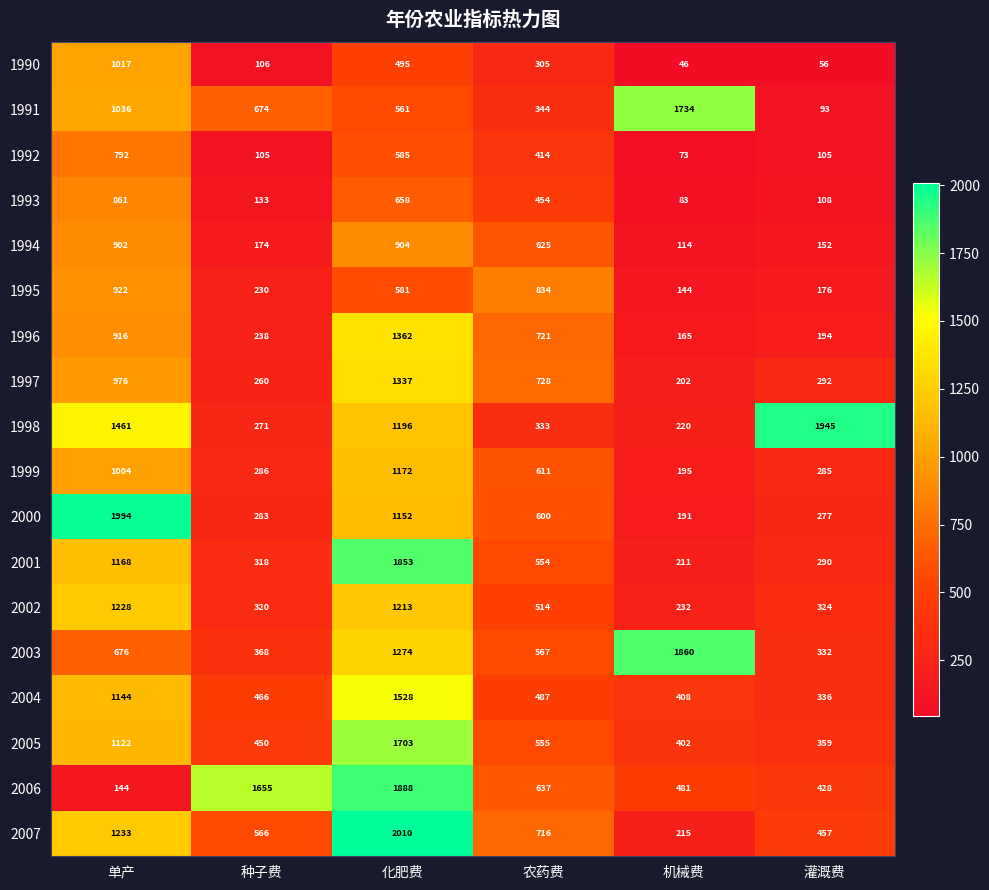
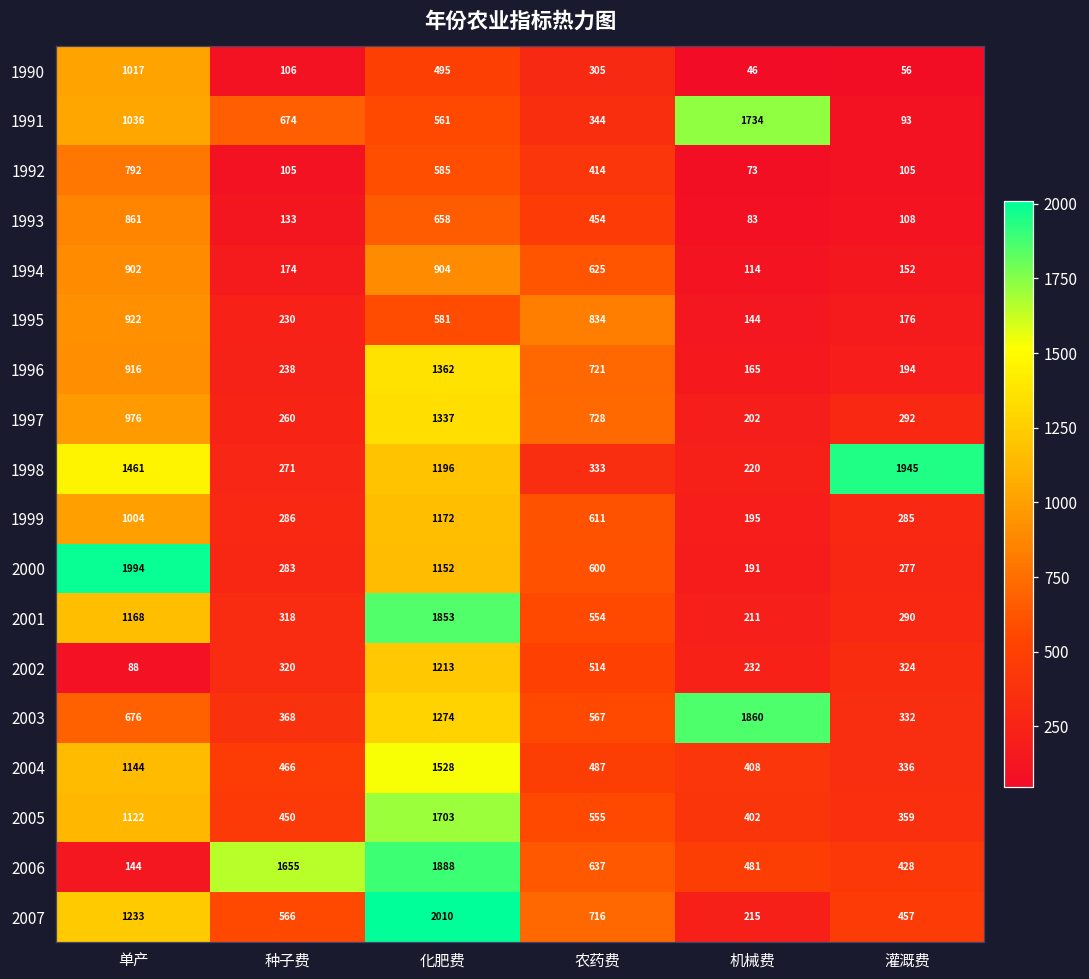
  {
    "1990": {
      "单产": 1017,
      "种子费": 106,
      "化肥费": 495,
      "农药费": 305,
      "机械费": 46,
      "灌溉费": 56
    },
    "1991": {
      "单产": 1036,
      "种子费": 674,
      "化肥费": 561,
      "农药费": 344,
      "机械费": 1734,
      "灌溉费": 93
    },
    "1992": {
      "单产": 792,
      "种子费": 105,
      "化肥费": 585,
      "农药费": 414,
      "机械费": 73,
      "灌溉费": 105
    },
    "1993": {
      "单产": 861,
      "种子费": 133,
      "化肥费": 658,
      "农药费": 454,
      "机械费": 83,
      "灌溉费": 108
    },
    "1994": {
      "单产": 902,
      "种子费": 174,
      "化肥费": 904,
      "农药费": 625,
      "机械费": 114,
      "灌溉费": 152
    },
    "1995": {
      "单产": 922,
      "种子费": 230,
      "化肥费": 581,
      "农药费": 834,
      "机械费": 144,
      "灌溉费": 176
    },
    "1996": {
      "单产": 916,
      "种子费": 238,
      "化肥费": 1362,
      "农药费": 721,
      "机械费": 165,
      "灌溉费": 194
    },
    "1997": {
      "单产": 976,
      "种子费": 260,
      "化肥费": 1337,
      "农药费": 728,
      "机械费": 202,
      "灌溉费": 292
    },
    "1998": {
      "单产": 1461,
      "种子费": 271,
      "化肥费": 1196,
      "农药费": 333,
      "机械费": 220,
      "灌溉费": 1945
    },
    "1999": {
      "单产": 1004,
      "种子费": 286,
      "化肥费": 1172,
      "农药费": 611,
      "机械费": 195,
      "灌溉费": 285
    },
    "2000": {
      "单产": 1994,
      "种子费": 283,
      "化肥费": 1152,
      "农药费": 600,
      "机械费": 191,
      "灌溉费": 277
    },
    "2001": {
      "单产": 1168,
      "种子费": 318,
      "化肥费": 1853,
      "农药费": 554,
      "机械费": 211,
      "灌溉费": 290
    },
    "2002": {
-     "单产": 1228,
+     "单产": 88,
      "种子费": 320,
      "化肥费": 1213,
      "农药费": 514,
      "机械费": 232,
      "灌溉费": 324
    },
    "2003": {
      "单产": 676,
      "种子费": 368,
      "化肥费": 1274,
      "农药费": 567,
      "机械费": 1860,
      "灌溉费": 332
    },
    "2004": {
      "单产": 1144,
      "种子费": 466,
      "化肥费": 1528,
      "农药费": 487,
      "机械费": 408,
      "灌溉费": 336
    },
    "2005": {
      "单产": 1122,
      "种子费": 450,
      "化肥费": 1703,
      "农药费": 555,
      "机械费": 402,
      "灌溉费": 359
    },
    "2006": {
      "单产": 144,
      "种子费": 1655,
      "化肥费": 1888,
      "农药费": 637,
      "机械费": 481,
      "灌溉费": 428
    },
    "2007": {
      "单产": 1233,
      "种子费": 566,
      "化肥费": 2010,
      "农药费": 716,
      "机械费": 215,
      "灌溉费": 457
    }
  }
